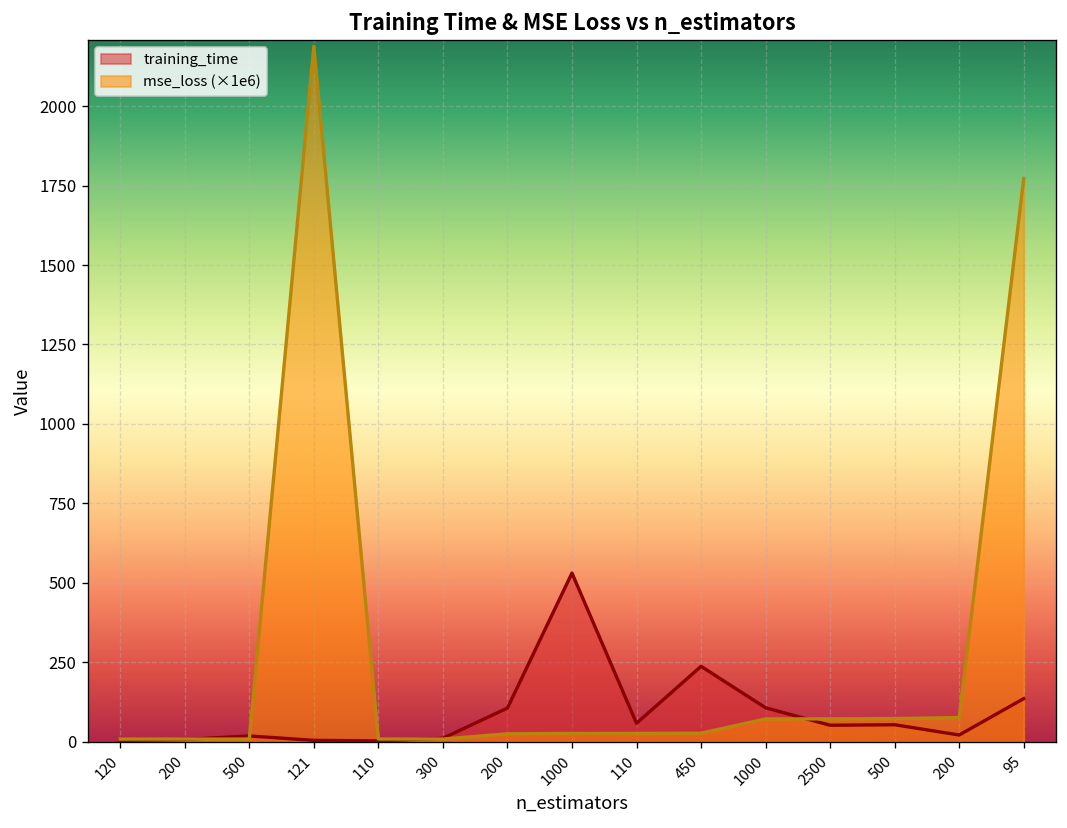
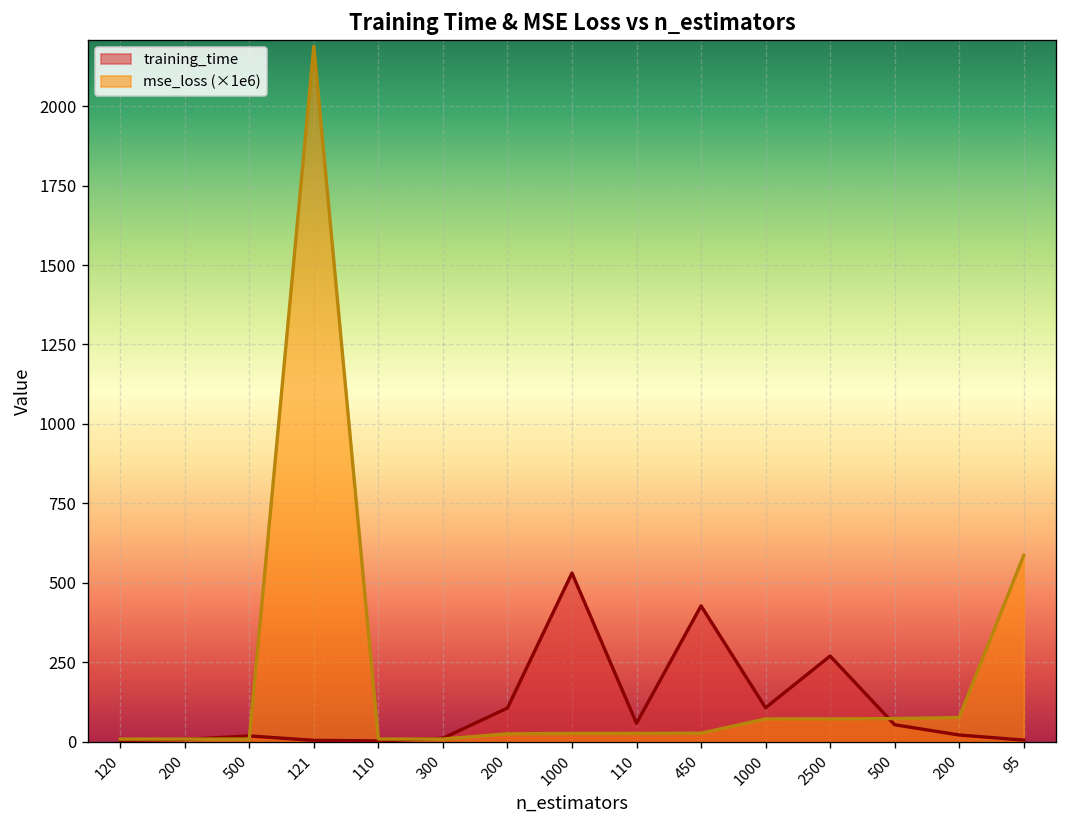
  {
    "training_time": {
      "121": 0,
-     "450": 240,
-     "2500": 50,
-     "95": 140
+     "450": 430,
+     "2500": 270,
+     "95": 10
    },
    "mse_loss (×1e6)": {
      "121": 2190,
      "450": 30,
      "2500": 70,
-     "95": 1770
+     "95": 590
    }
  }
